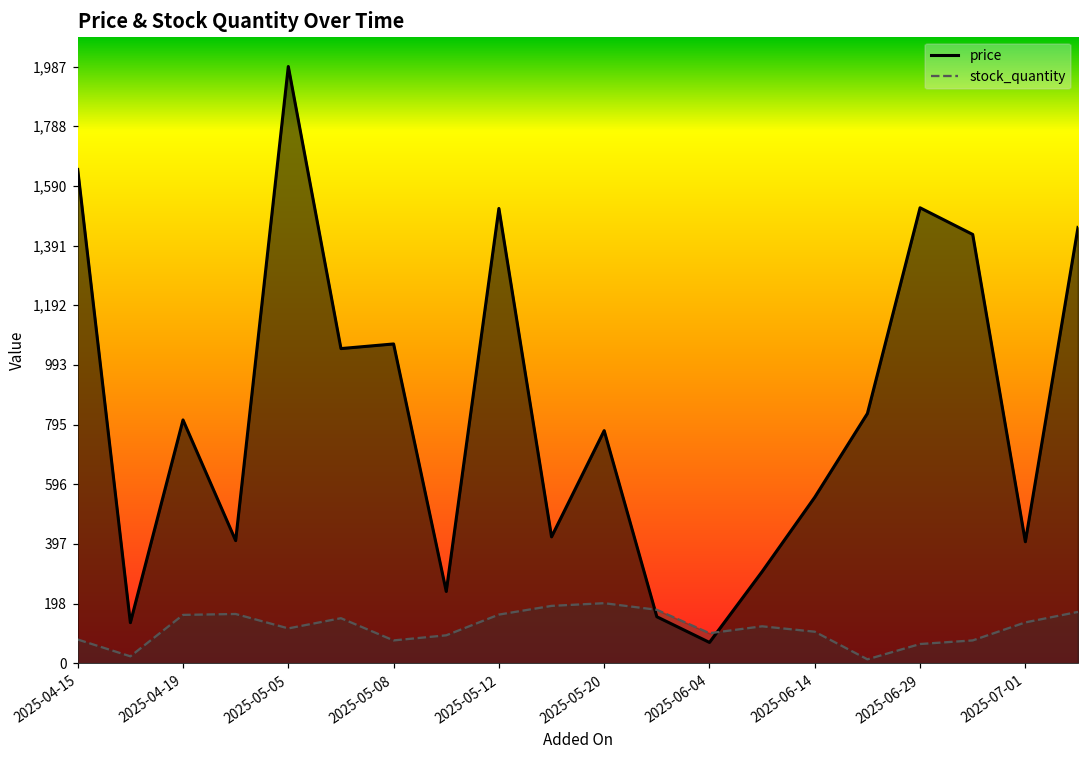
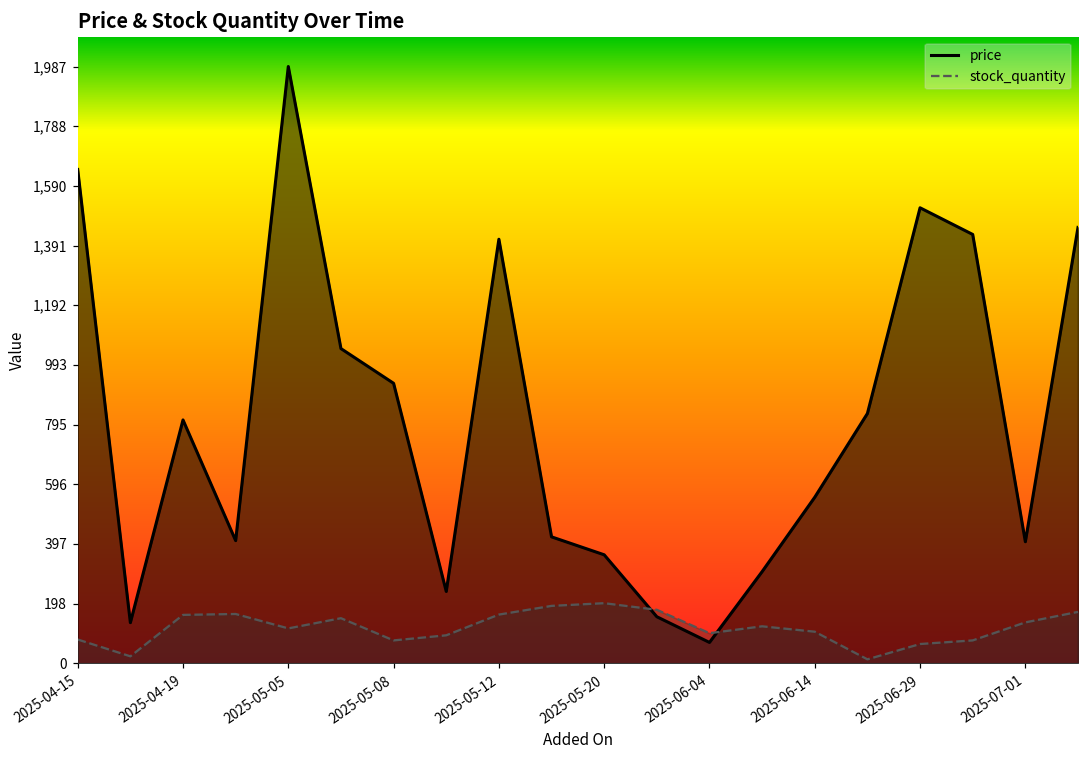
  {
    "price": {
      "2025-04-15": "1,640",
      "2025-04-19": "810",
      "2025-05-05": "1,990",
-     "2025-05-08": "1,060",
-     "2025-05-12": "1,510",
-     "2025-05-20": "770",
+     "2025-05-08": "930",
+     "2025-05-12": "1,410",
+     "2025-05-20": "360",
      "2025-06-04": "70",
      "2025-06-14": "550",
      "2025-06-29": "1,520"
    }
  }
